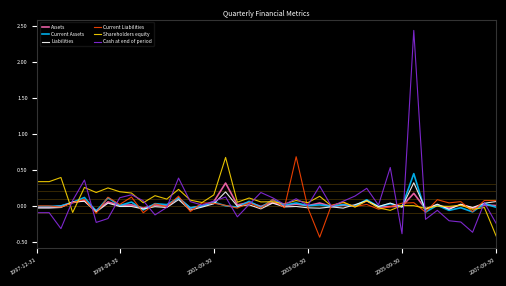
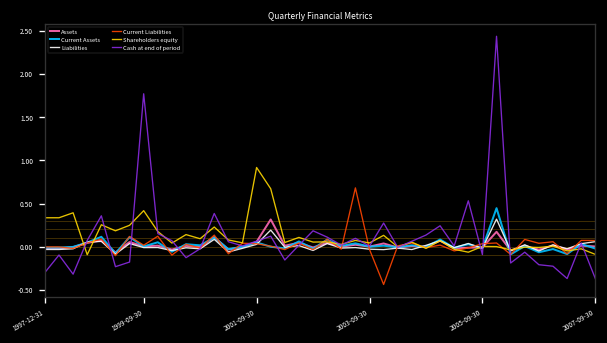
  {
    "Shareholders equity": {
      "1997-12-31": 0.3,
-     "1999-09-30": 0.2,
-     "2001-09-30": 0.2,
+     "1999-09-30": 0.4,
+     "2001-09-30": 0.9,
      "2003-09-30": 0.0,
-     "2007-09-30": -0.4
+     "2007-09-30": -0.1
    },
    "Cash at end of period": {
-     "1997-12-31": -0.1,
-     "1999-09-30": 0.1,
-     "2005-09-30": -0.4,
-     "2007-09-30": -0.2
+     "1997-12-31": -0.3,
+     "1999-09-30": 1.8,
+     "2005-09-30": -0.1,
+     "2007-09-30": -0.4
    }
  }
